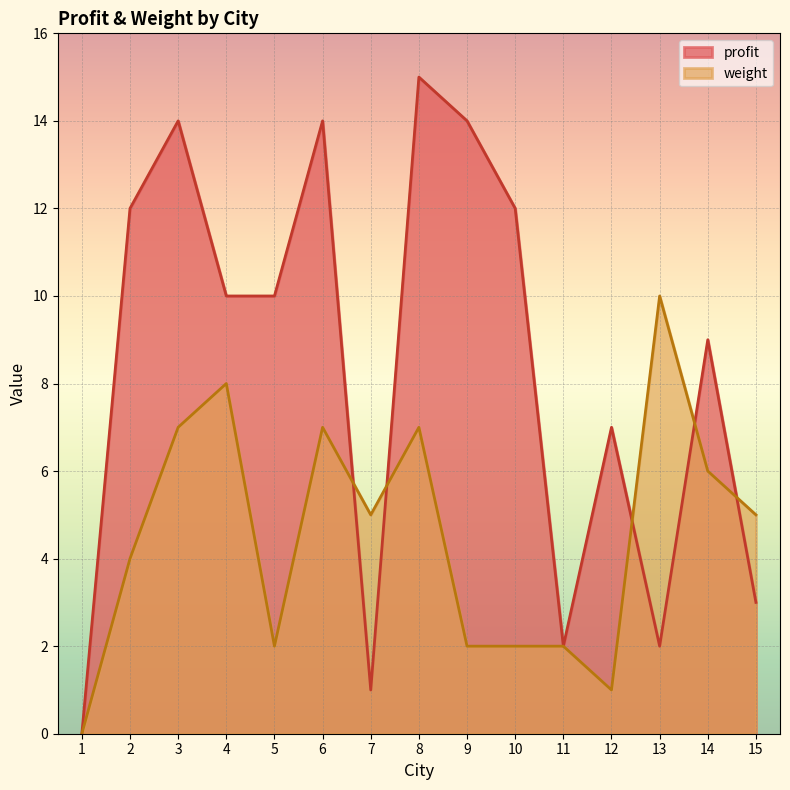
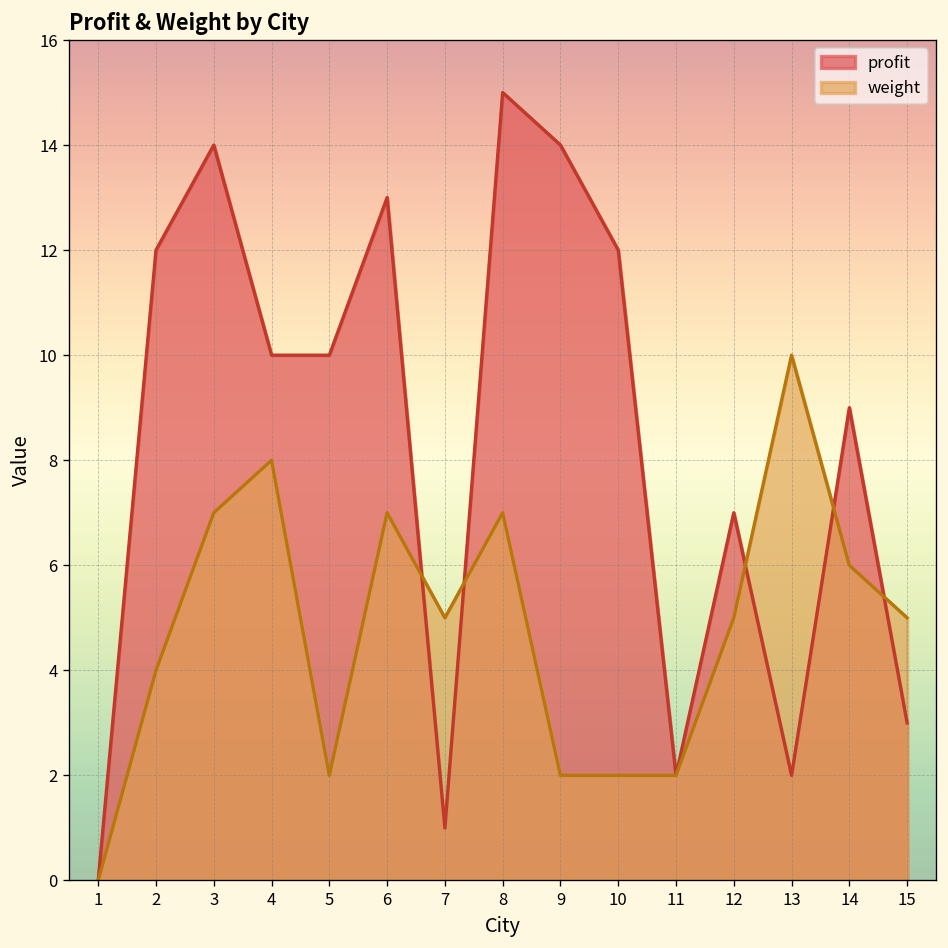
  {
    "profit": {
      "2": 12,
      "3": 14,
      "4": 10,
      "5": 10,
-     "6": 14,
+     "6": 13,
      "7": 1,
      "8": 15,
      "9": 14,
      "10": 12,
      "12": 7,
      "13": 2,
      "14": 9,
      "15": 3
    },
    "weight": {
      "2": 4,
      "3": 7,
      "4": 8,
      "5": 2,
      "6": 7,
      "7": 5,
      "8": 7,
      "9": 2,
      "10": 2,
-     "12": 1,
+     "12": 5,
      "13": 10,
      "14": 6,
      "15": 5
    }
  }
